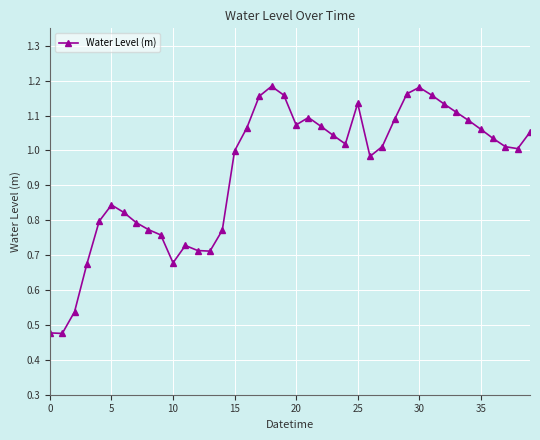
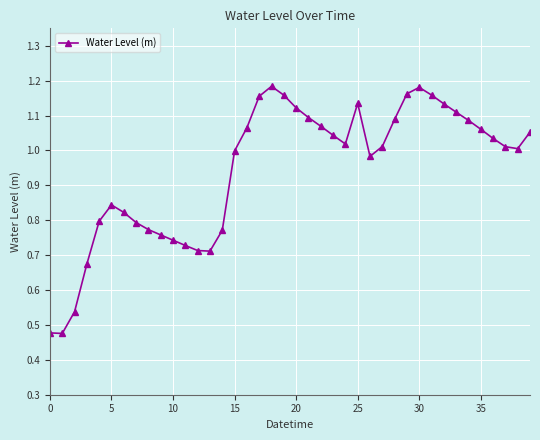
  {
    "0": 0.48,
    "5": 0.84,
-   "10": 0.68,
+   "10": 0.74,
    "15": 1.00,
-   "20": 1.07,
+   "20": 1.12,
    "25": 1.13,
    "30": 1.18,
    "35": 1.06
  }
